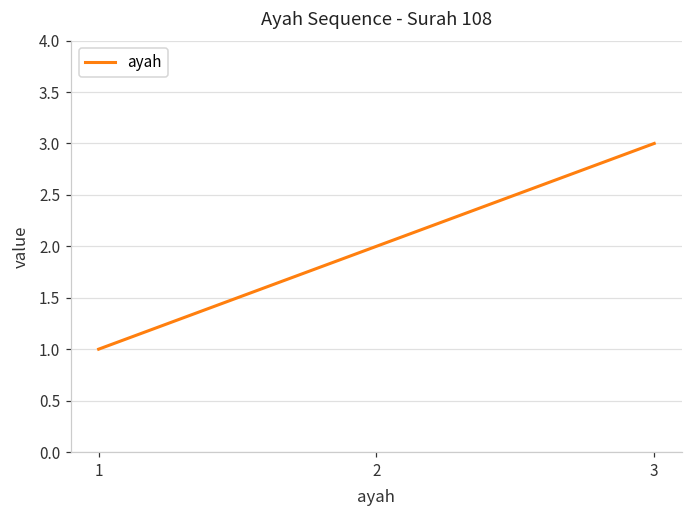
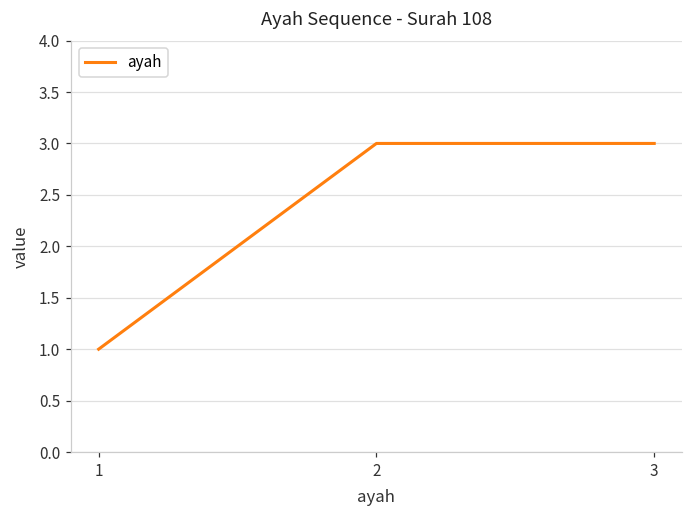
  {
    "1": 1,
-   "2": 2,
+   "2": 3,
    "3": 3
  }
